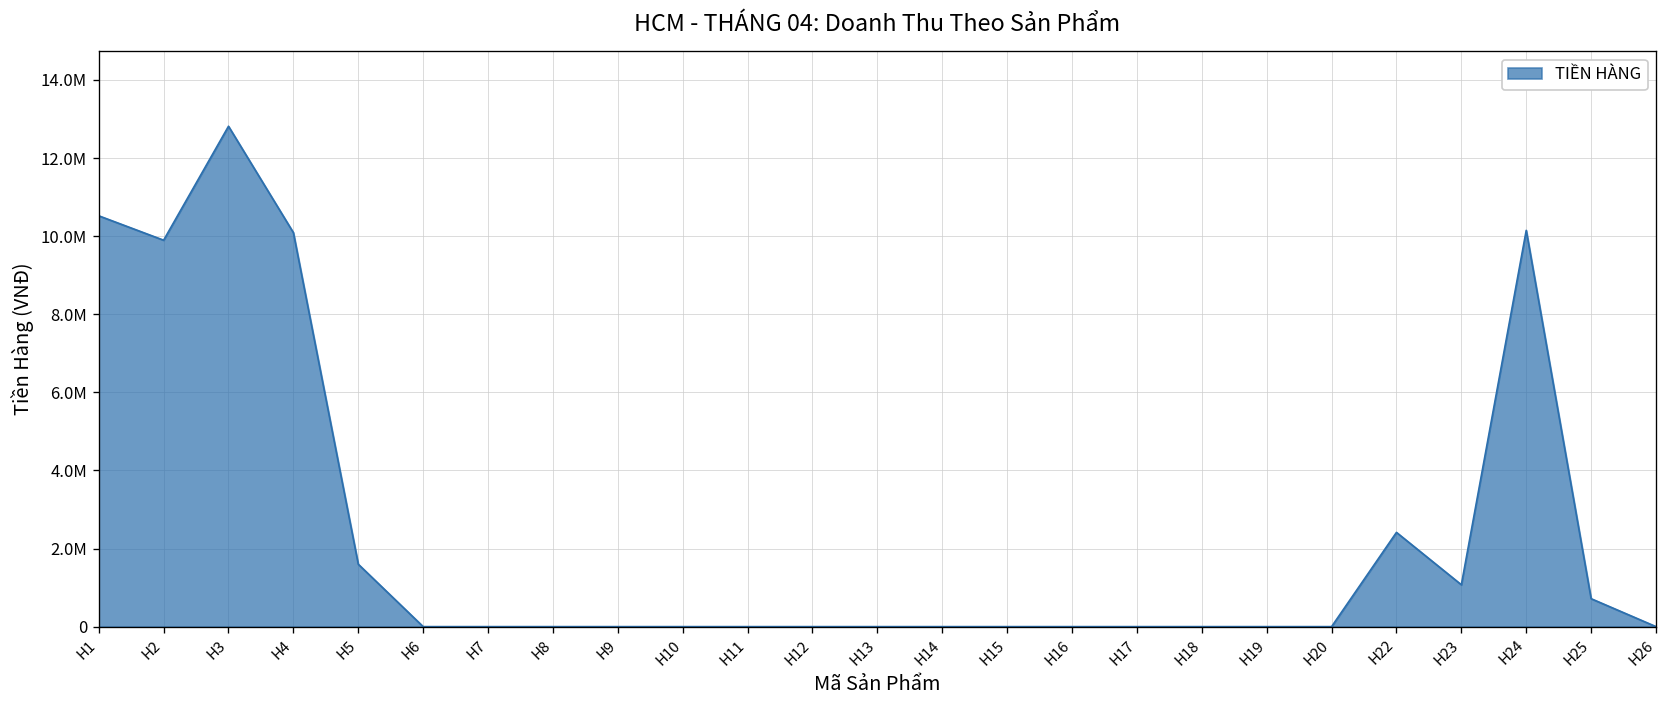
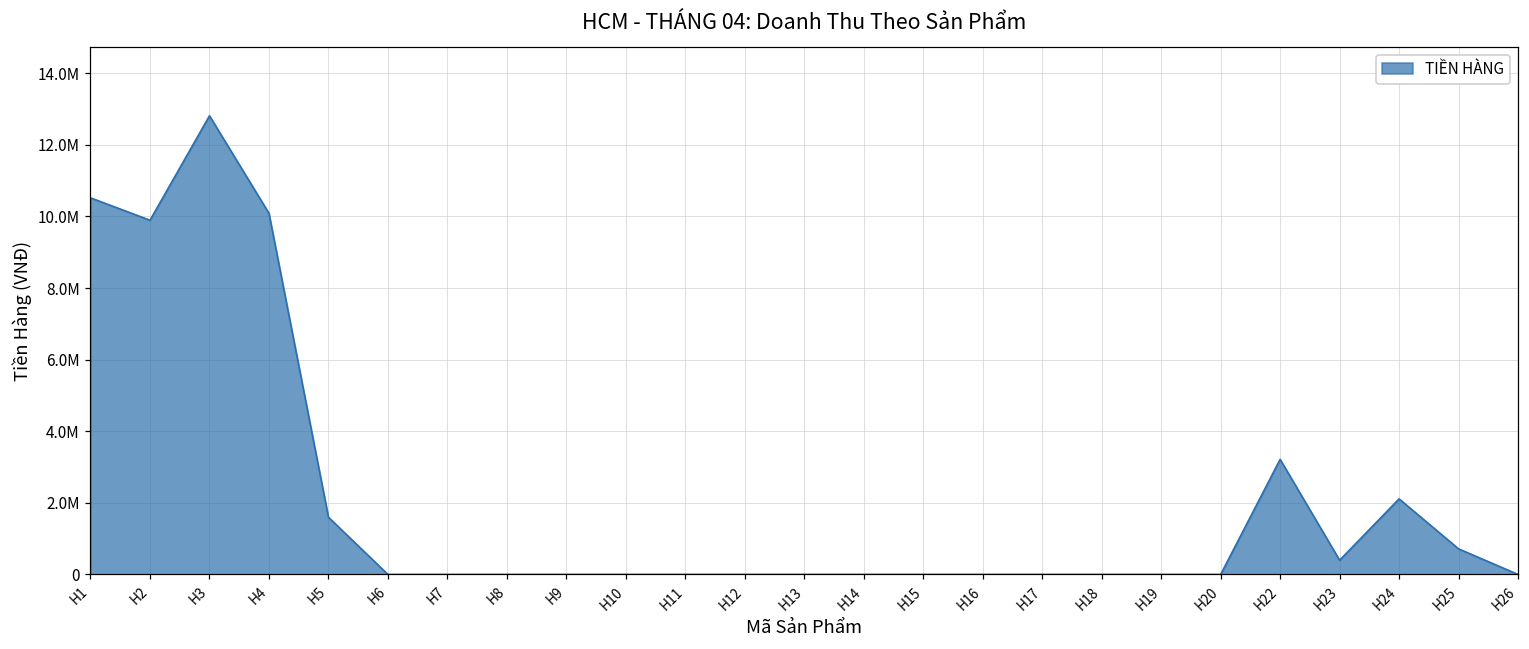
  {
    "H1": 10500000,
    "H2": 9900000,
    "H3": 12800000,
    "H4": 10100000,
    "H5": 1600000,
    "H6": 0,
    "H7": 0,
    "H8": 0,
    "H9": 0,
    "H10": 0,
    "H11": 0,
    "H12": 0,
    "H13": 0,
    "H14": 0,
    "H15": 0,
    "H16": 0,
    "H17": 0,
    "H18": 0,
    "H19": 0,
    "H20": 0,
-   "H22": 2400000,
-   "H23": 1100000,
-   "H24": 10100000,
+   "H22": 3200000,
+   "H23": 400000,
+   "H24": 2100000,
    "H25": 700000,
    "H26": 0
  }
